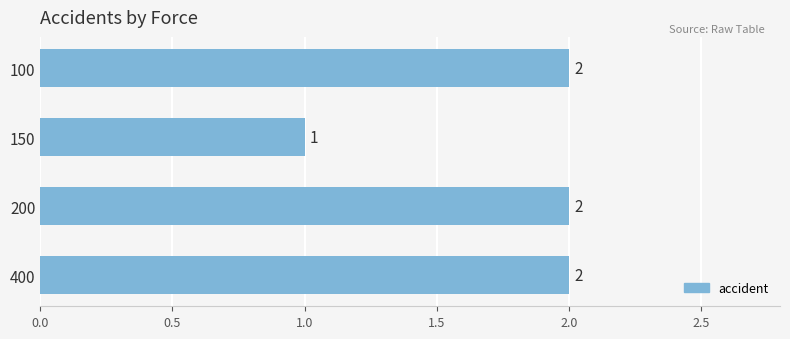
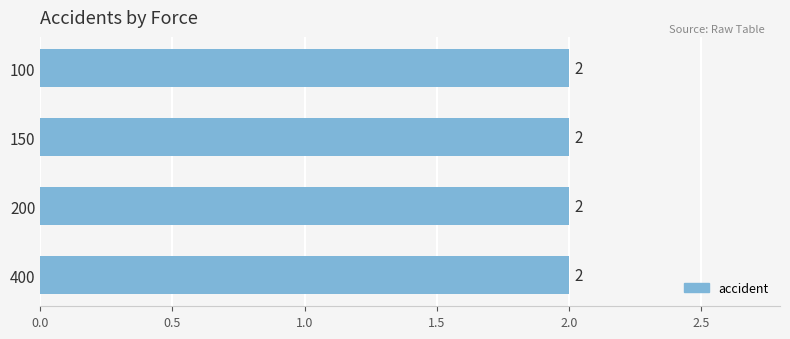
  {
    "100": 2,
-   "150": 1,
+   "150": 2,
    "200": 2,
    "400": 2
  }
